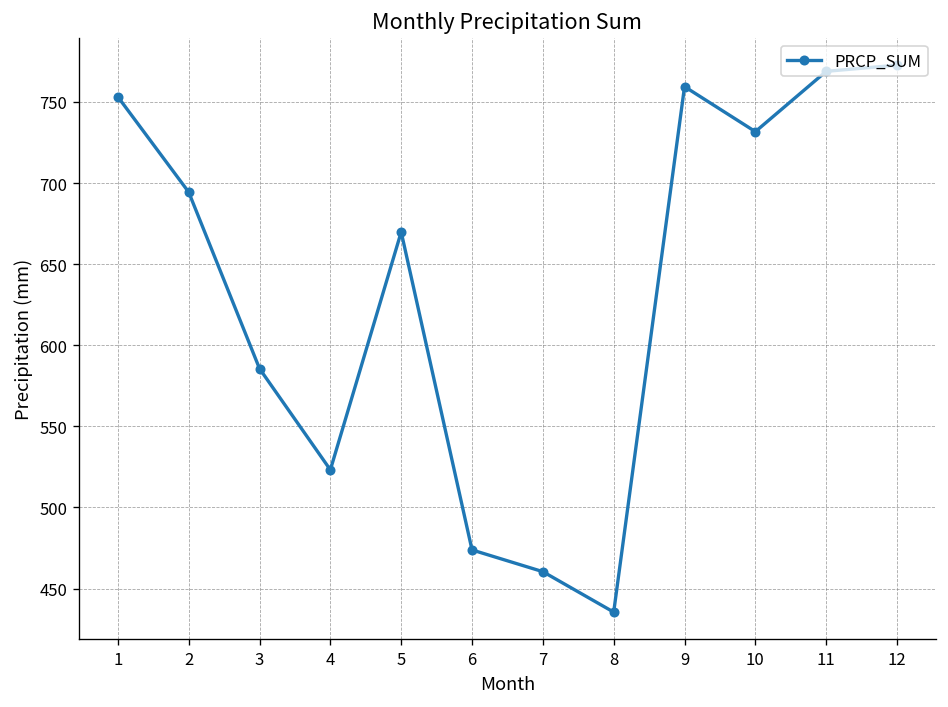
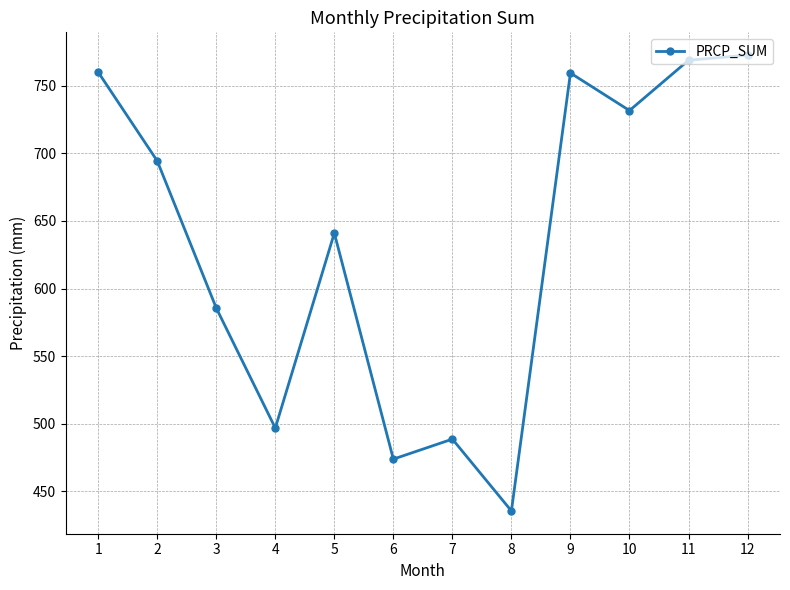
  {
-   "1": 753,
+   "1": 760,
    "2": 694,
    "3": 586,
-   "4": 523,
-   "5": 670,
+   "4": 497,
+   "5": 641,
    "6": 474,
-   "7": 460,
+   "7": 489,
    "8": 435,
    "9": 759,
    "10": 732
  }
